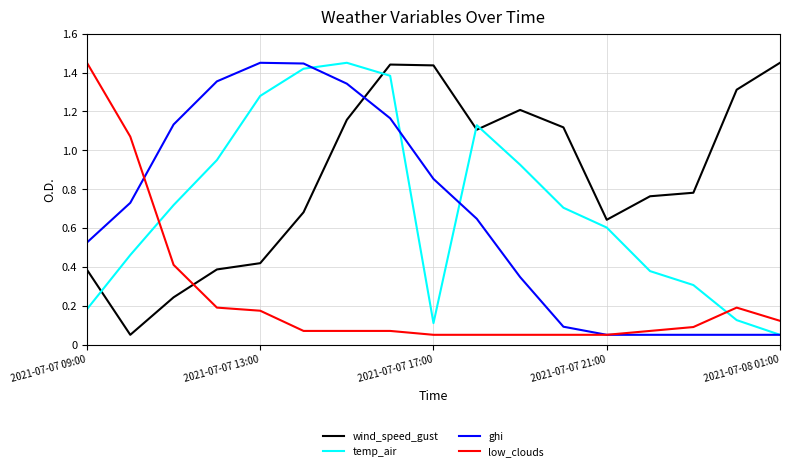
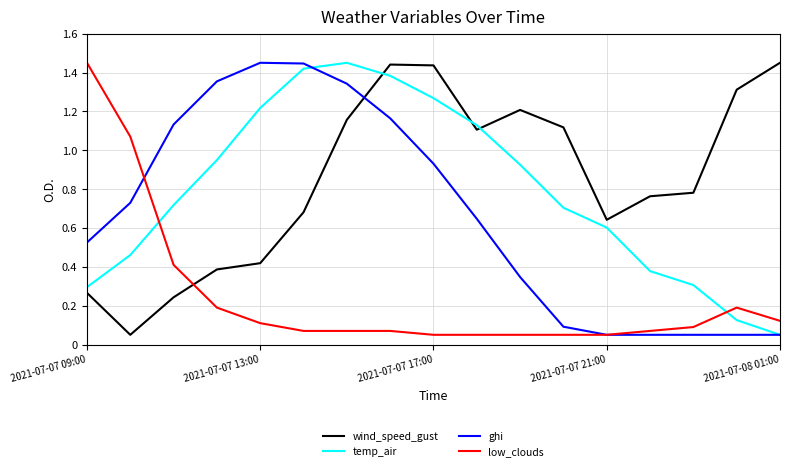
  {
    "wind_speed_gust": {
-     "2021-07-07 09:00": 0.38,
+     "2021-07-07 09:00": 0.27,
      "2021-07-07 13:00": 0.42,
      "2021-07-07 17:00": 1.44,
      "2021-07-07 21:00": 0.64,
      "2021-07-08 01:00": 1.45
    },
    "temp_air": {
-     "2021-07-07 09:00": 0.18,
-     "2021-07-07 13:00": 1.28,
-     "2021-07-07 17:00": 0.11,
+     "2021-07-07 09:00": 0.30,
+     "2021-07-07 13:00": 1.22,
+     "2021-07-07 17:00": 1.27,
      "2021-07-07 21:00": 0.60
    },
    "ghi": {
      "2021-07-07 09:00": 0.53,
      "2021-07-07 13:00": 1.45,
-     "2021-07-07 17:00": 0.85
+     "2021-07-07 17:00": 0.93
    },
    "low_clouds": {
      "2021-07-07 09:00": 1.45,
-     "2021-07-07 13:00": 0.17,
+     "2021-07-07 13:00": 0.11,
      "2021-07-07 17:00": 0.05,
      "2021-07-08 01:00": 0.12
    }
  }
